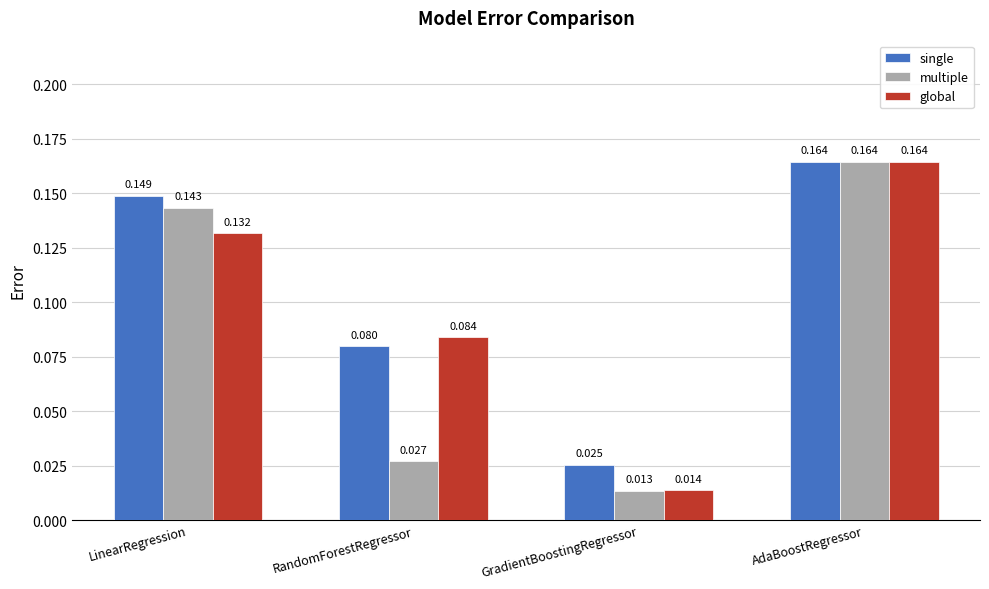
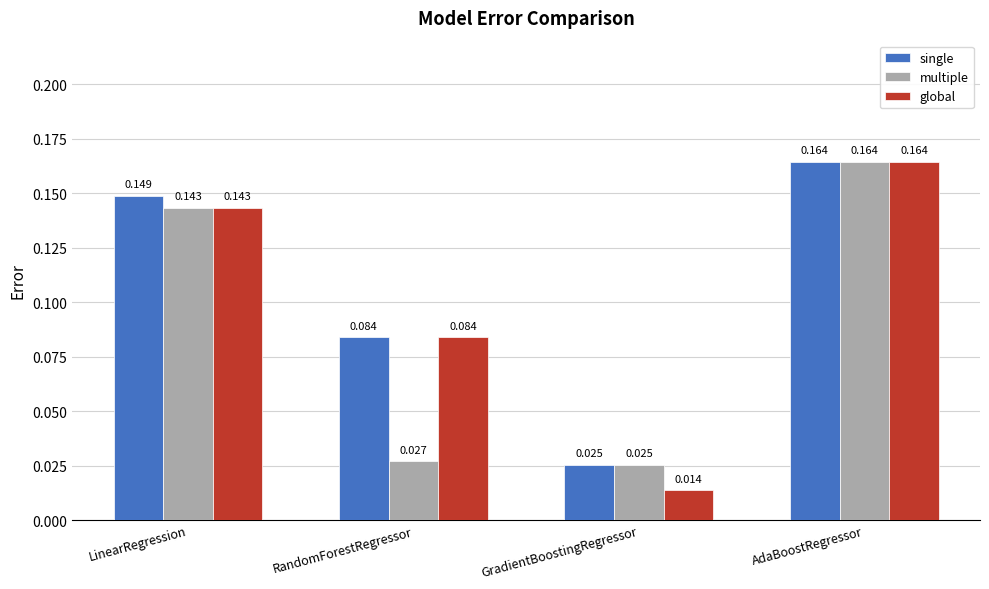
  {
    "single": {
      "LinearRegression": 0.149,
-     "RandomForestRegressor": 0.080,
+     "RandomForestRegressor": 0.084,
      "GradientBoostingRegressor": 0.025,
      "AdaBoostRegressor": 0.164
    },
    "multiple": {
      "LinearRegression": 0.143,
      "RandomForestRegressor": 0.027,
-     "GradientBoostingRegressor": 0.013,
+     "GradientBoostingRegressor": 0.025,
      "AdaBoostRegressor": 0.164
    },
    "global": {
-     "LinearRegression": 0.132,
+     "LinearRegression": 0.143,
      "RandomForestRegressor": 0.084,
      "GradientBoostingRegressor": 0.014,
      "AdaBoostRegressor": 0.164
    }
  }
